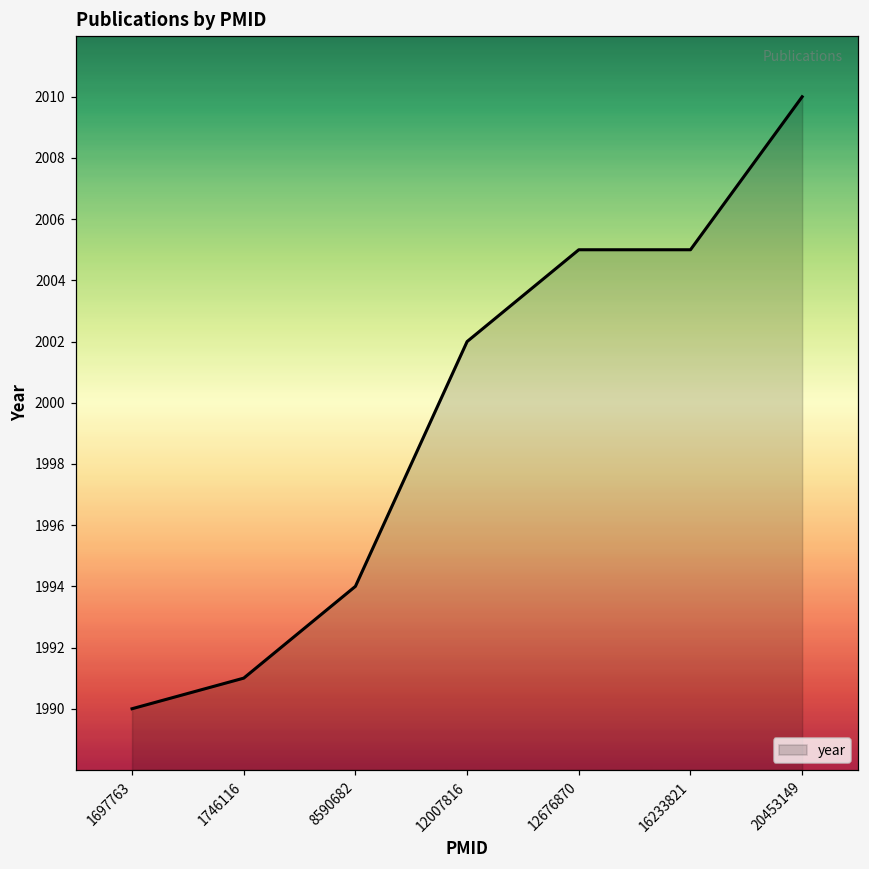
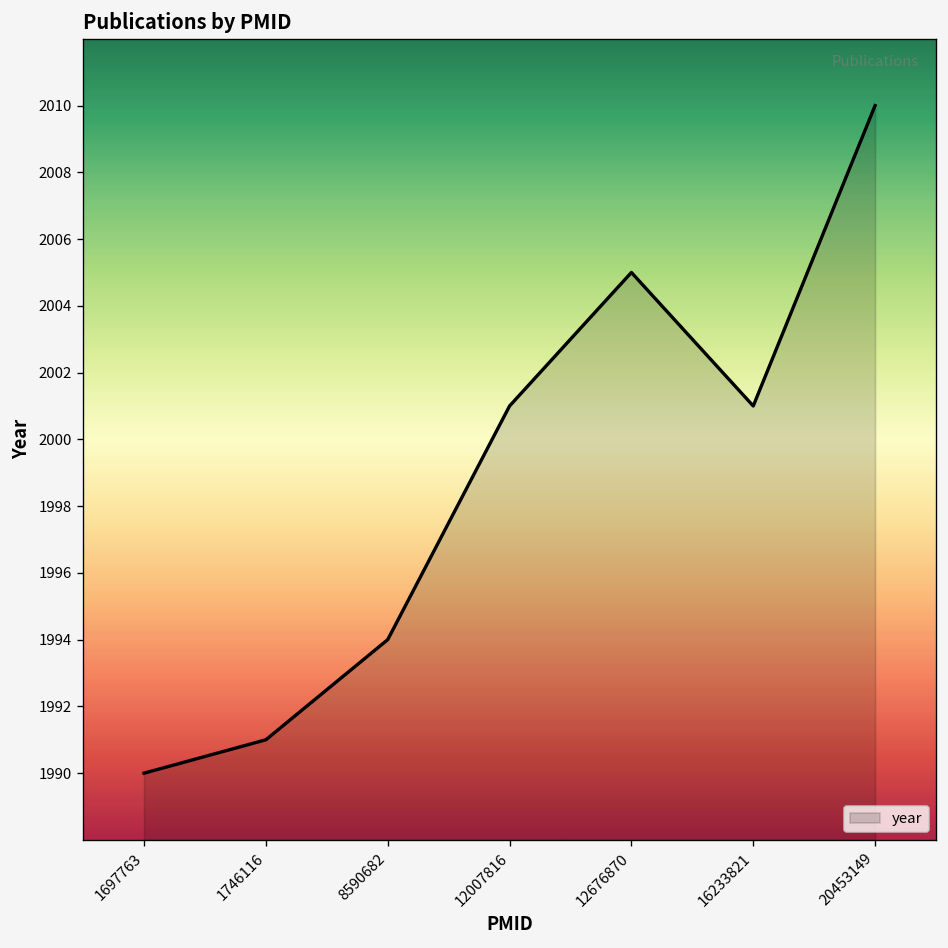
  {
    "1697763": 1990,
    "1746116": 1991,
    "8590682": 1994,
-   "12007816": 2002,
+   "12007816": 2001,
    "12676870": 2005,
-   "16233821": 2005,
+   "16233821": 2001,
    "20453149": 2010
  }
